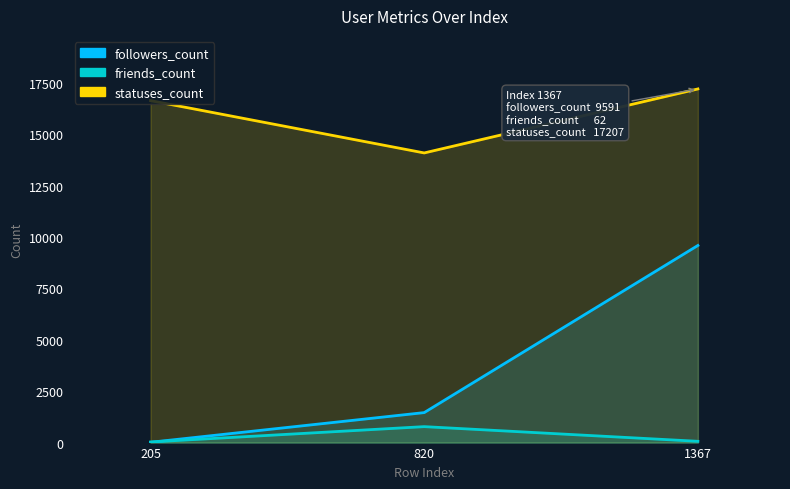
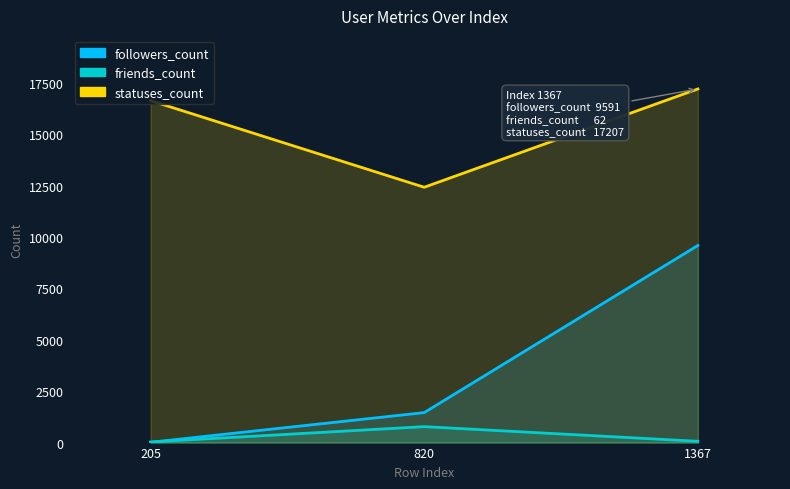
  {
    "statuses_count": {
-     "820": 14100
+     "820": 12400
    }
  }
